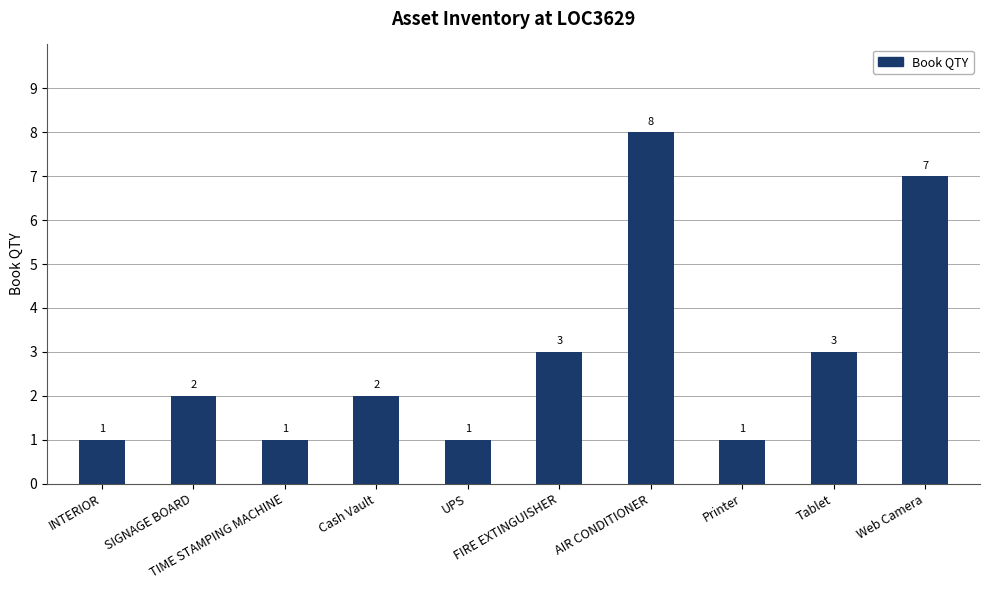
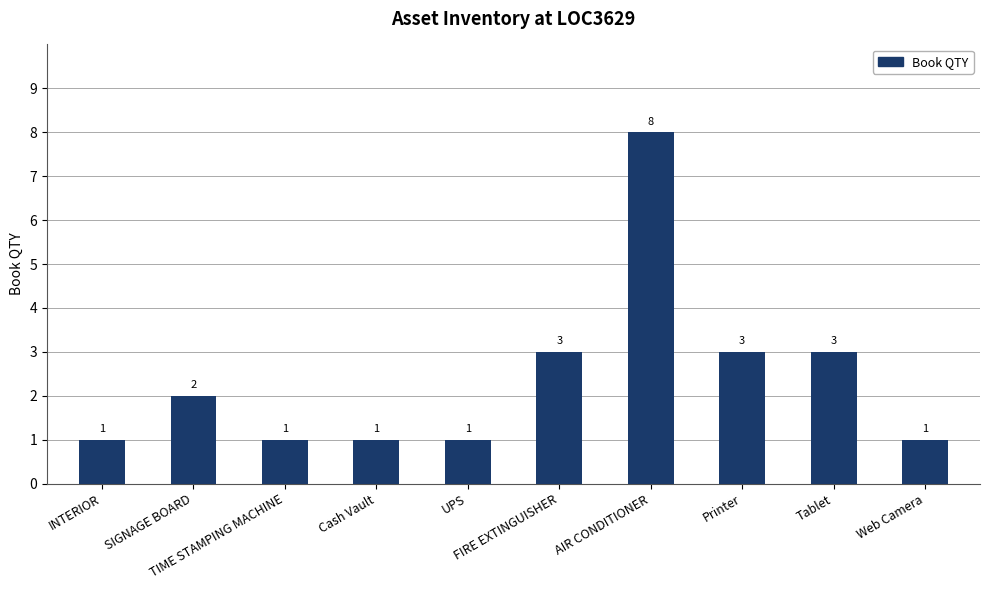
  {
    "INTERIOR": 1,
    "SIGNAGE BOARD": 2,
    "TIME STAMPING MACHINE": 1,
-   "Cash Vault": 2,
+   "Cash Vault": 1,
    "UPS": 1,
    "FIRE EXTINGUISHER": 3,
    "AIR CONDITIONER": 8,
-   "Printer": 1,
+   "Printer": 3,
    "Tablet": 3,
-   "Web Camera": 7
+   "Web Camera": 1
  }
